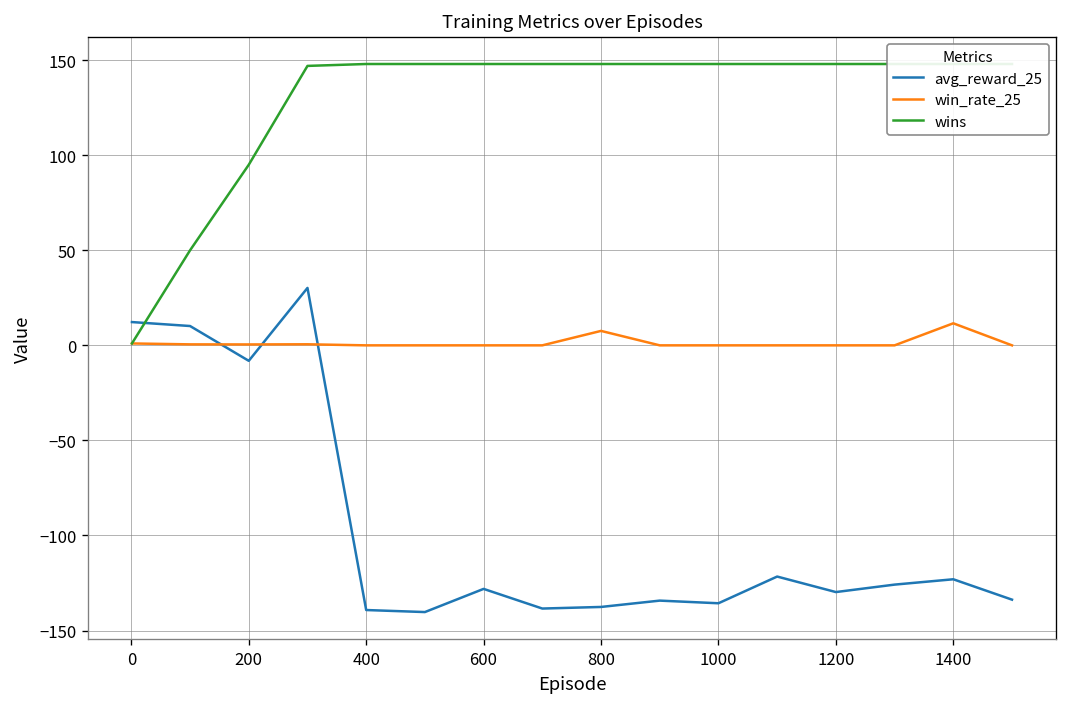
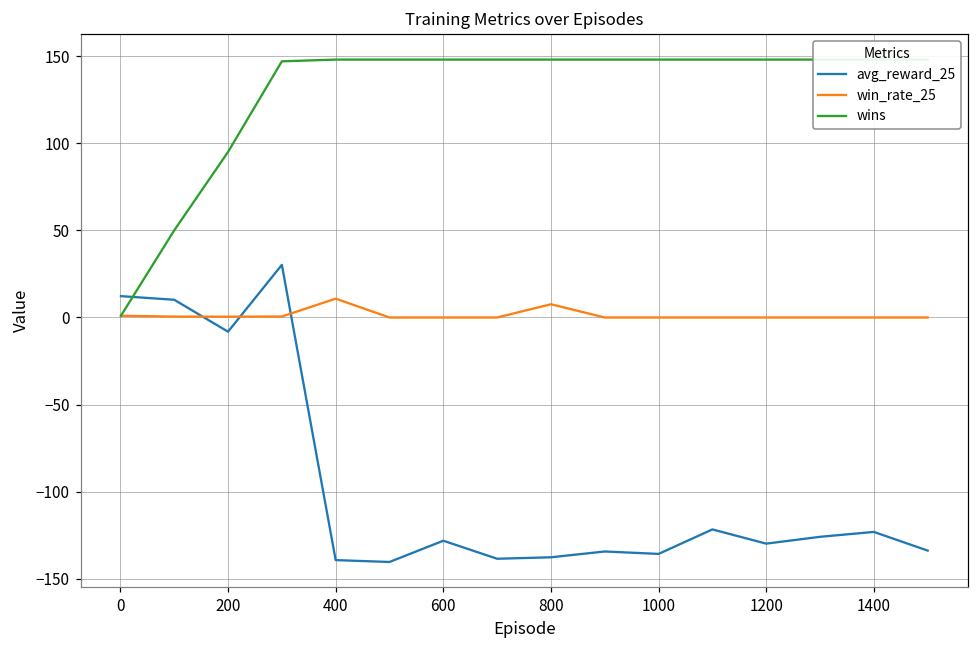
  {
    "avg_reward_25": {
      "0": 12,
      "200": -8,
      "400": -139,
      "600": -128,
      "800": -138,
      "1000": -136,
      "1200": -130,
      "1400": -123
    },
    "win_rate_25": {
      "200": 0,
-     "400": 0,
+     "400": 11,
      "600": 0,
      "800": 8,
      "1000": 0,
      "1200": 0,
-     "1400": 12
+     "1400": 0
    },
    "wins": {
      "200": 95,
      "400": 148,
      "600": 148,
      "800": 148,
      "1000": 148,
      "1200": 148
    }
  }
